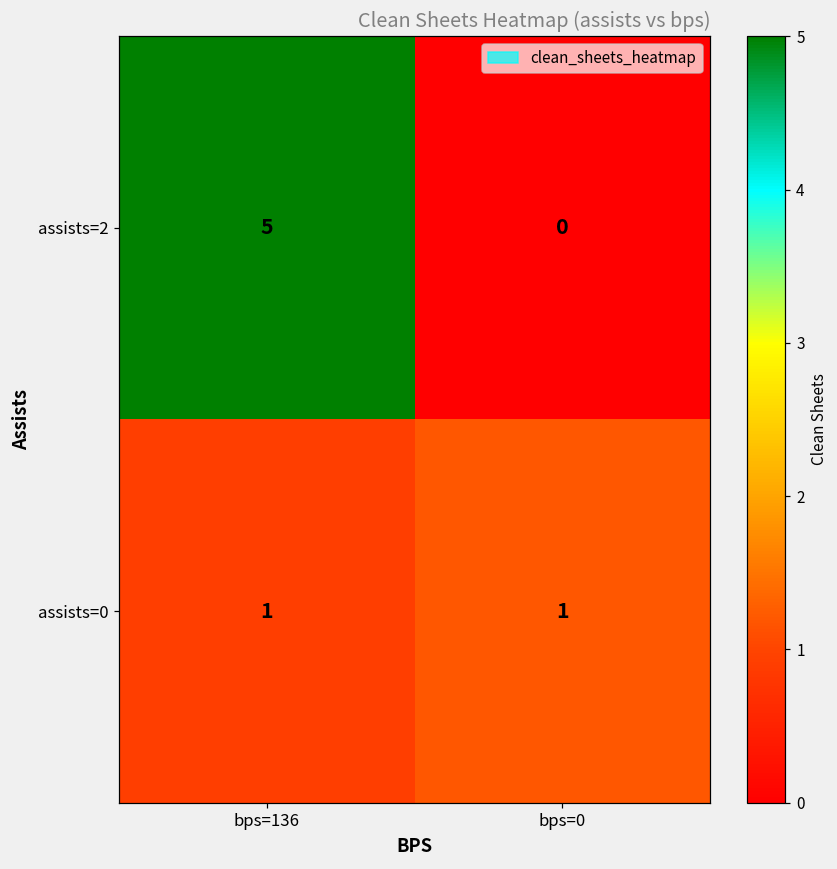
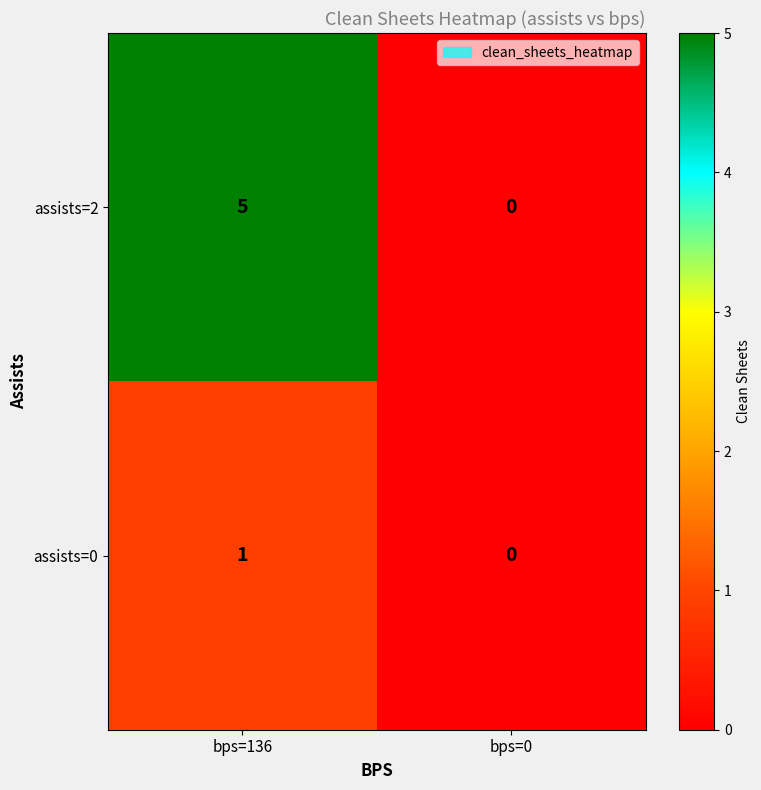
  {
    "assists=2": {
      "bps=136": 5,
      "bps=0": 0
    },
    "assists=0": {
      "bps=136": 1,
-     "bps=0": 1
+     "bps=0": 0
    }
  }
